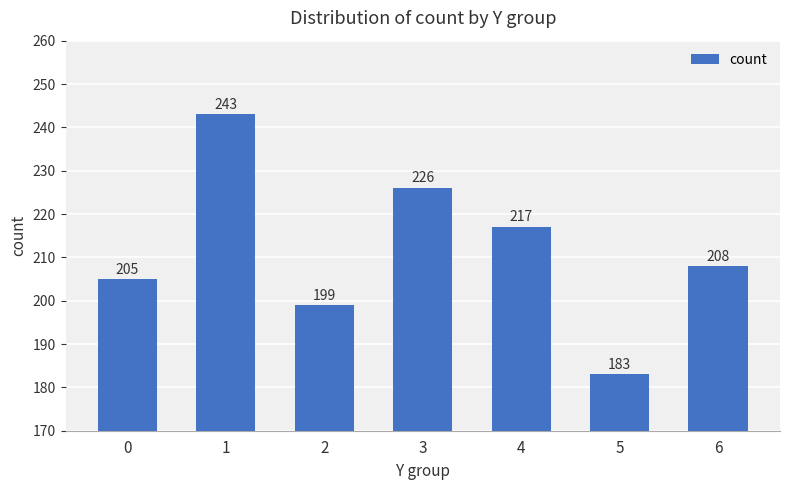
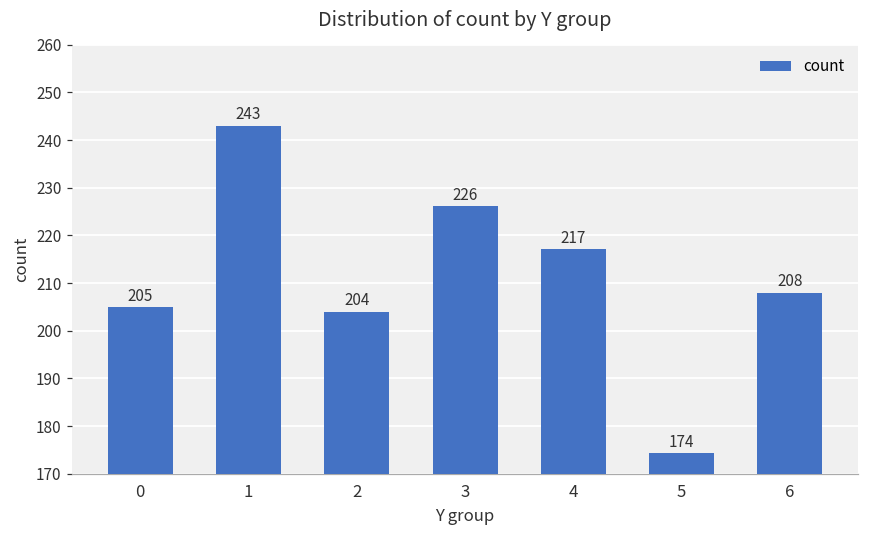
  {
    "0": 205,
    "1": 243,
-   "2": 199,
+   "2": 204,
    "3": 226,
    "4": 217,
-   "5": 183,
+   "5": 174,
    "6": 208
  }
